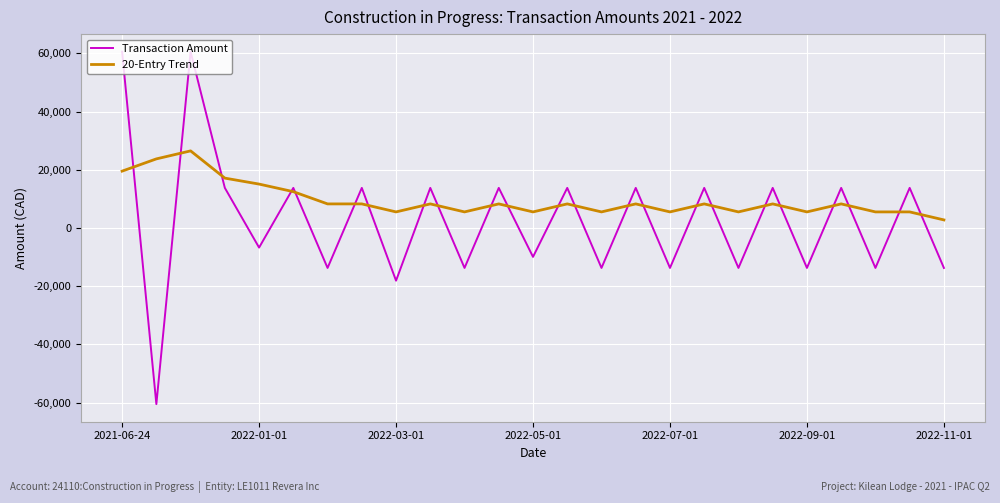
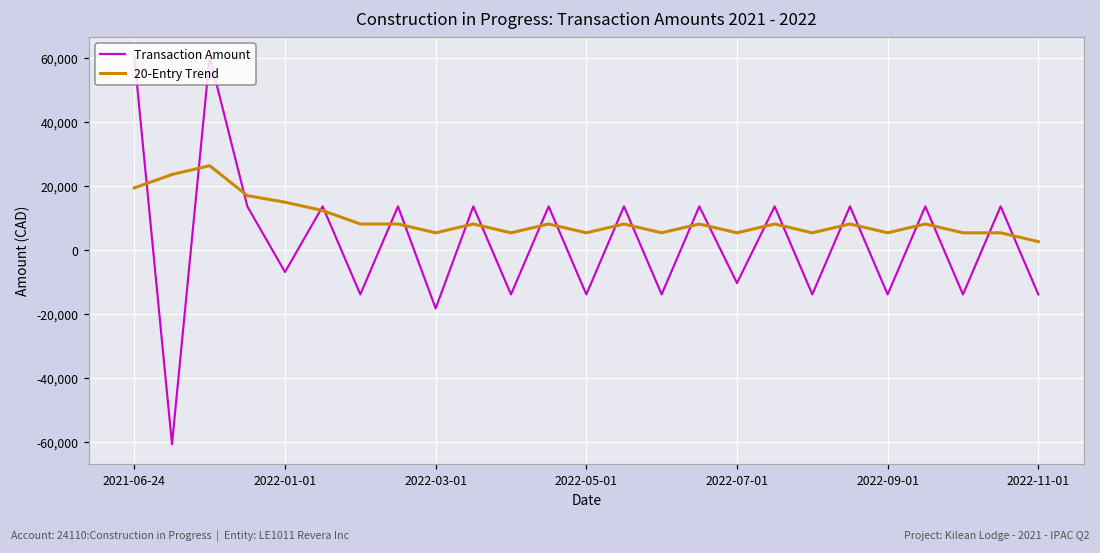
  {
    "Transaction Amount": {
      "2022-01-01": "-7,000",
      "2022-03-01": "-18,000",
-     "2022-05-01": "-10,000",
-     "2022-07-01": "-14,000",
+     "2022-05-01": "-14,000",
+     "2022-07-01": "-10,000",
      "2022-09-01": "-14,000",
      "2022-11-01": "-14,000"
    },
    "20-Entry Trend": {
      "2022-01-01": "15,000",
      "2022-03-01": "6,000",
      "2022-05-01": "6,000",
      "2022-07-01": "6,000",
      "2022-09-01": "6,000",
      "2022-11-01": "3,000"
    }
  }
